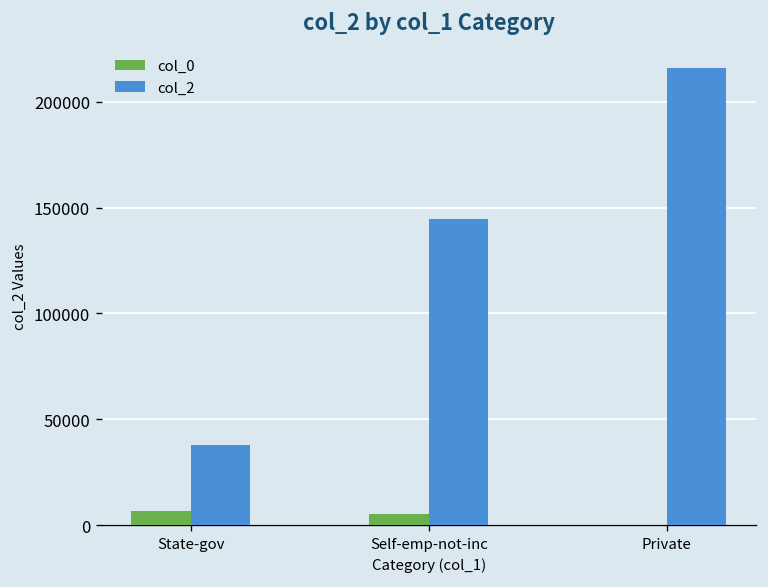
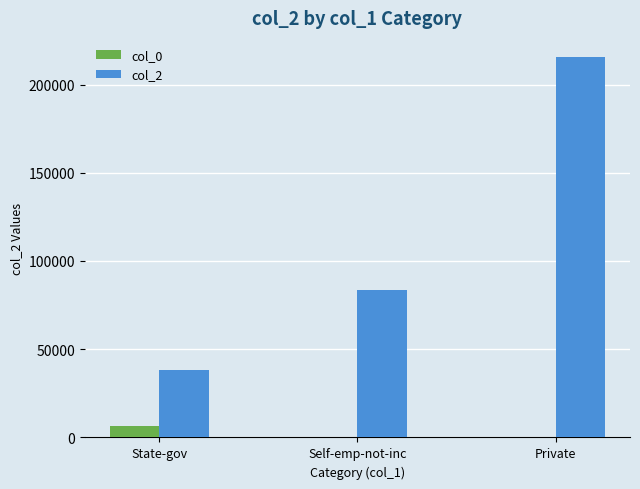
  {
    "col_0": {
      "State-gov": 7000,
-     "Self-emp-not-inc": 5000
+     "Self-emp-not-inc": 0
    },
    "col_2": {
      "State-gov": 38000,
-     "Self-emp-not-inc": 145000,
+     "Self-emp-not-inc": 83000,
      "Private": 216000
    }
  }
